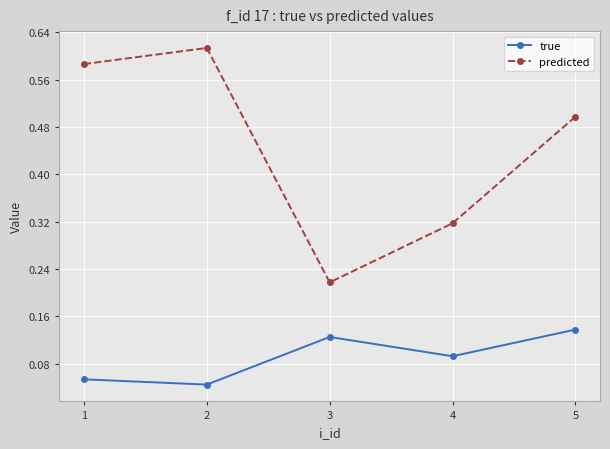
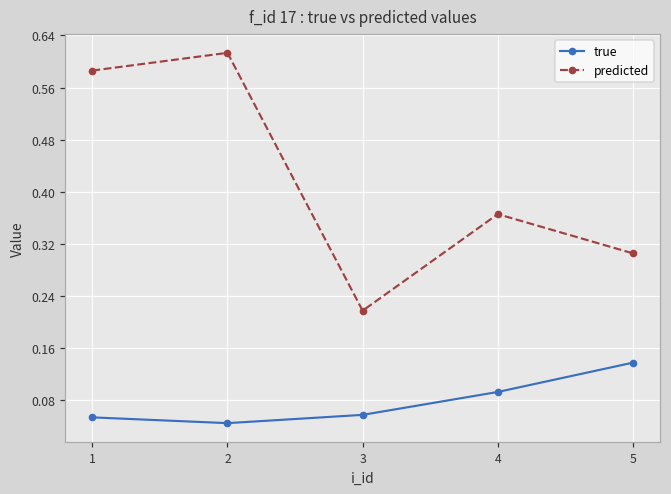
  {
    "true": {
      "1": 0.05,
      "2": 0.04,
-     "3": 0.13,
+     "3": 0.06,
      "4": 0.09,
      "5": 0.14
    },
    "predicted": {
      "1": 0.59,
      "2": 0.61,
      "3": 0.22,
-     "4": 0.32,
-     "5": 0.50
+     "4": 0.37,
+     "5": 0.31
    }
  }
